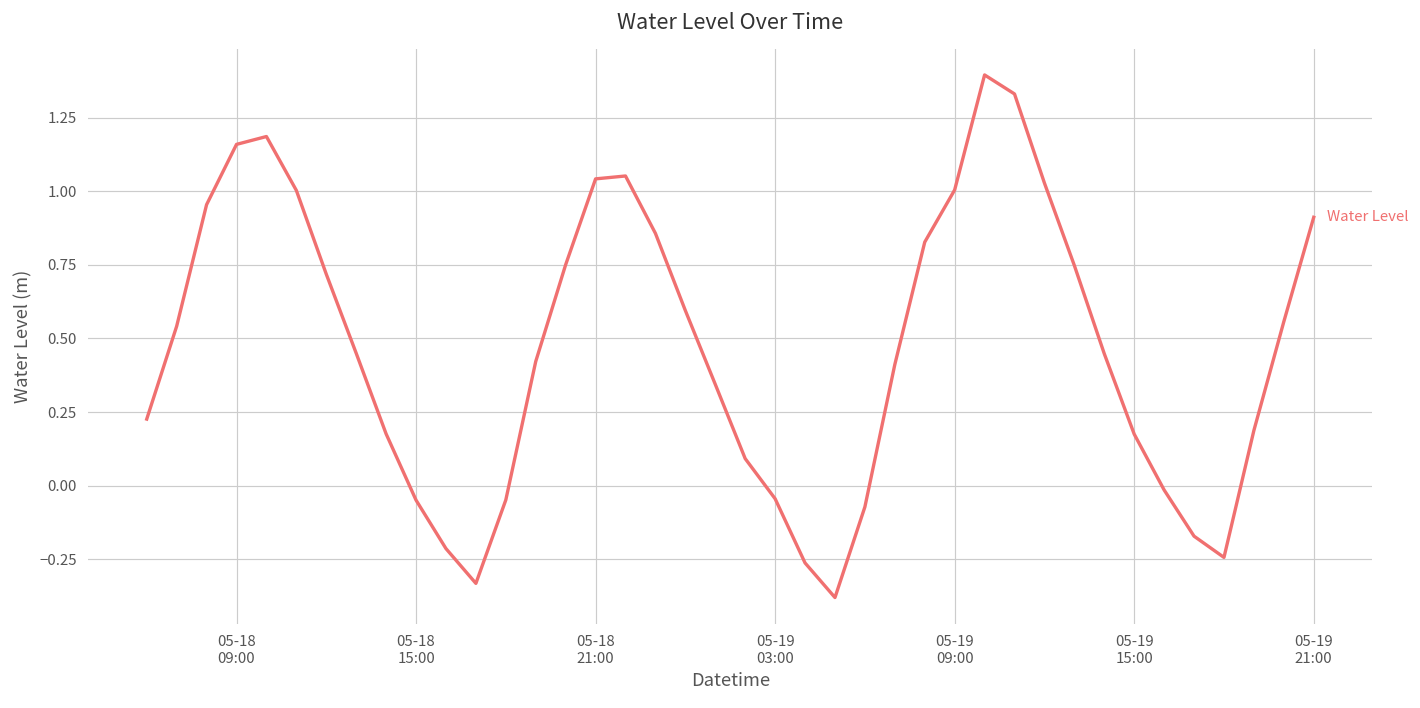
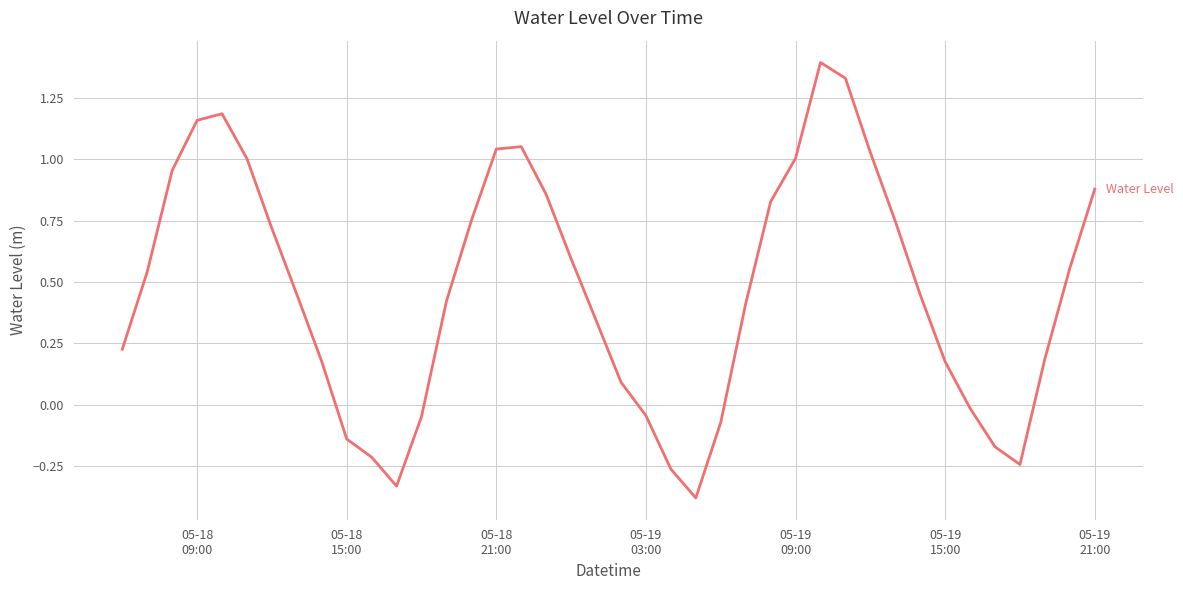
  {
    "05-18 09:00": 1.16,
-   "05-18 15:00": -0.05,
+   "05-18 15:00": -0.14,
    "05-18 21:00": 1.04,
    "05-19 03:00": -0.04,
    "05-19 09:00": 1.00,
    "05-19 15:00": 0.18,
-   "05-19 21:00": 0.91
+   "05-19 21:00": 0.88
  }
